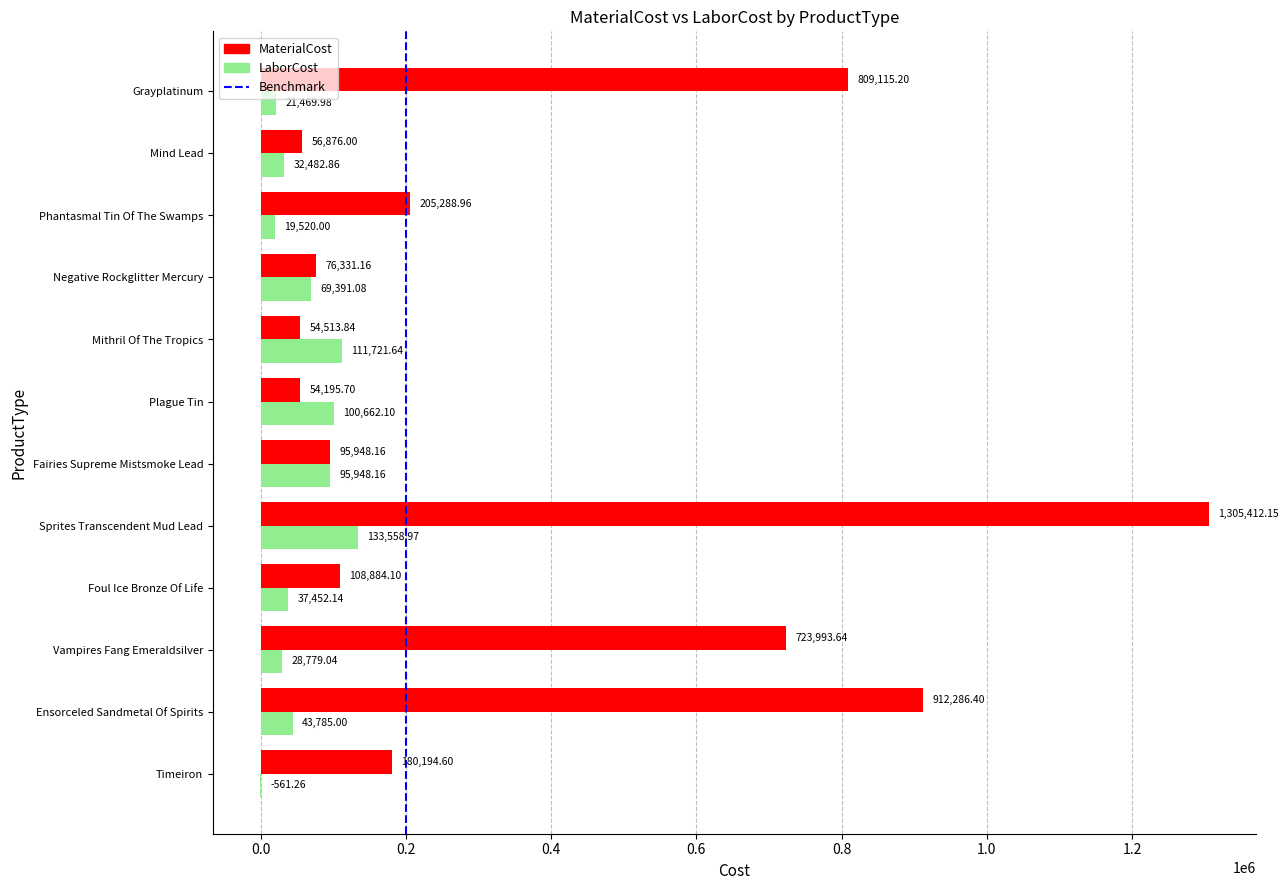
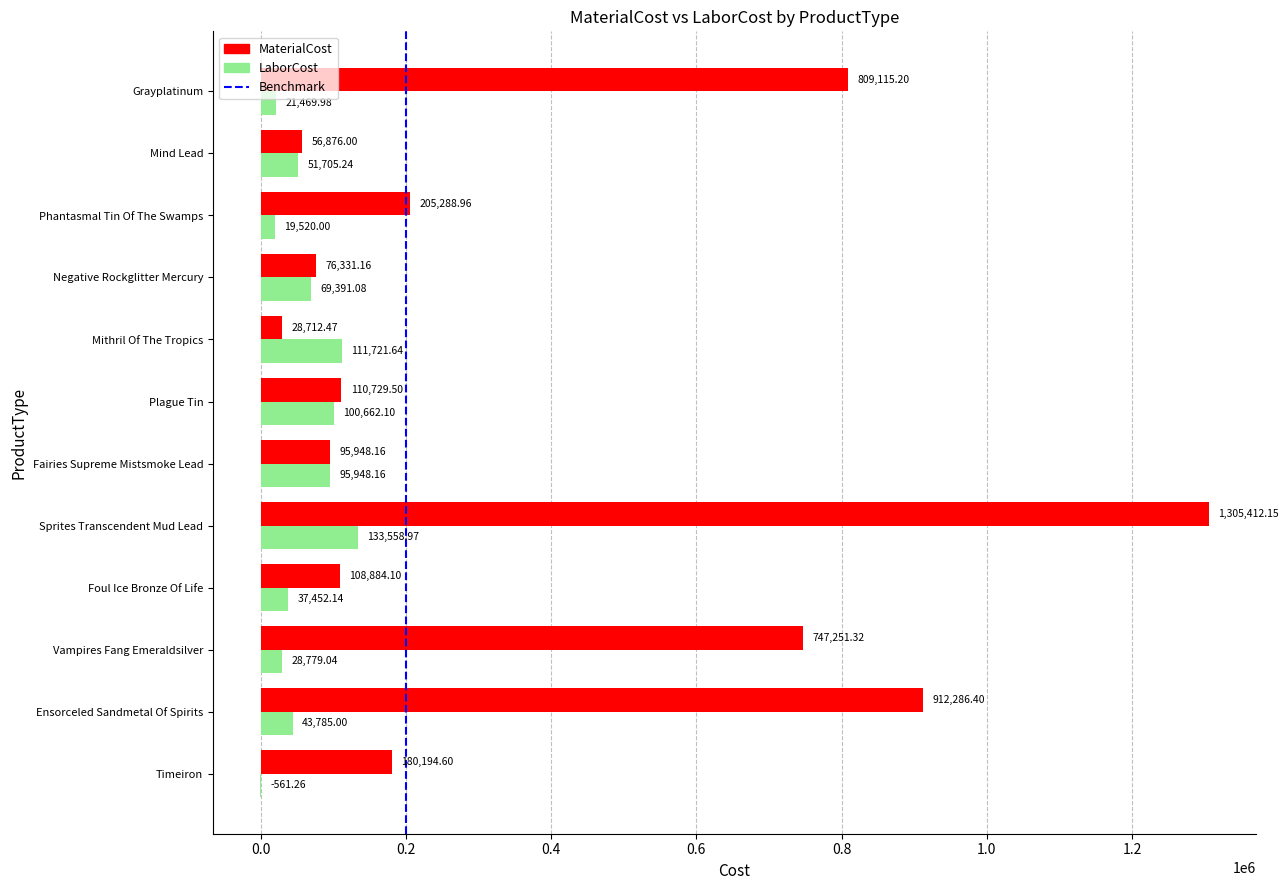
  {
    "MaterialCost": {
      "Grayplatinum": "809,115.20",
      "Mind Lead": "56,876.00",
      "Phantasmal Tin Of The Swamps": "205,288.96",
      "Negative Rockglitter Mercury": "76,331.16",
-     "Mithril Of The Tropics": "54,513.84",
-     "Plague Tin": "54,195.70",
+     "Mithril Of The Tropics": "28,712.47",
+     "Plague Tin": "110,729.50",
      "Fairies Supreme Mistsmoke Lead": "95,948.16",
      "Sprites Transcendent Mud Lead": "1,305,412.15",
      "Foul Ice Bronze Of Life": "108,884.10",
-     "Vampires Fang Emeraldsilver": "723,993.64",
+     "Vampires Fang Emeraldsilver": "747,251.32",
      "Ensorceled Sandmetal Of Spirits": "912,286.40",
      "Timeiron": "180,194.60"
    },
    "LaborCost": {
-     "Mind Lead": "32,482.86",
+     "Mind Lead": "51,705.24",
      "Phantasmal Tin Of The Swamps": "19,520.00",
      "Negative Rockglitter Mercury": "69,391.08",
      "Mithril Of The Tropics": "111,721.64",
      "Plague Tin": "100,662.10",
      "Fairies Supreme Mistsmoke Lead": "95,948.16",
      "Sprites Transcendent Mud Lead": "133,558.97",
      "Foul Ice Bronze Of Life": "37,452.14",
      "Vampires Fang Emeraldsilver": "28,779.04",
      "Ensorceled Sandmetal Of Spirits": "43,785.00",
      "Timeiron": "-561.26"
    }
  }
